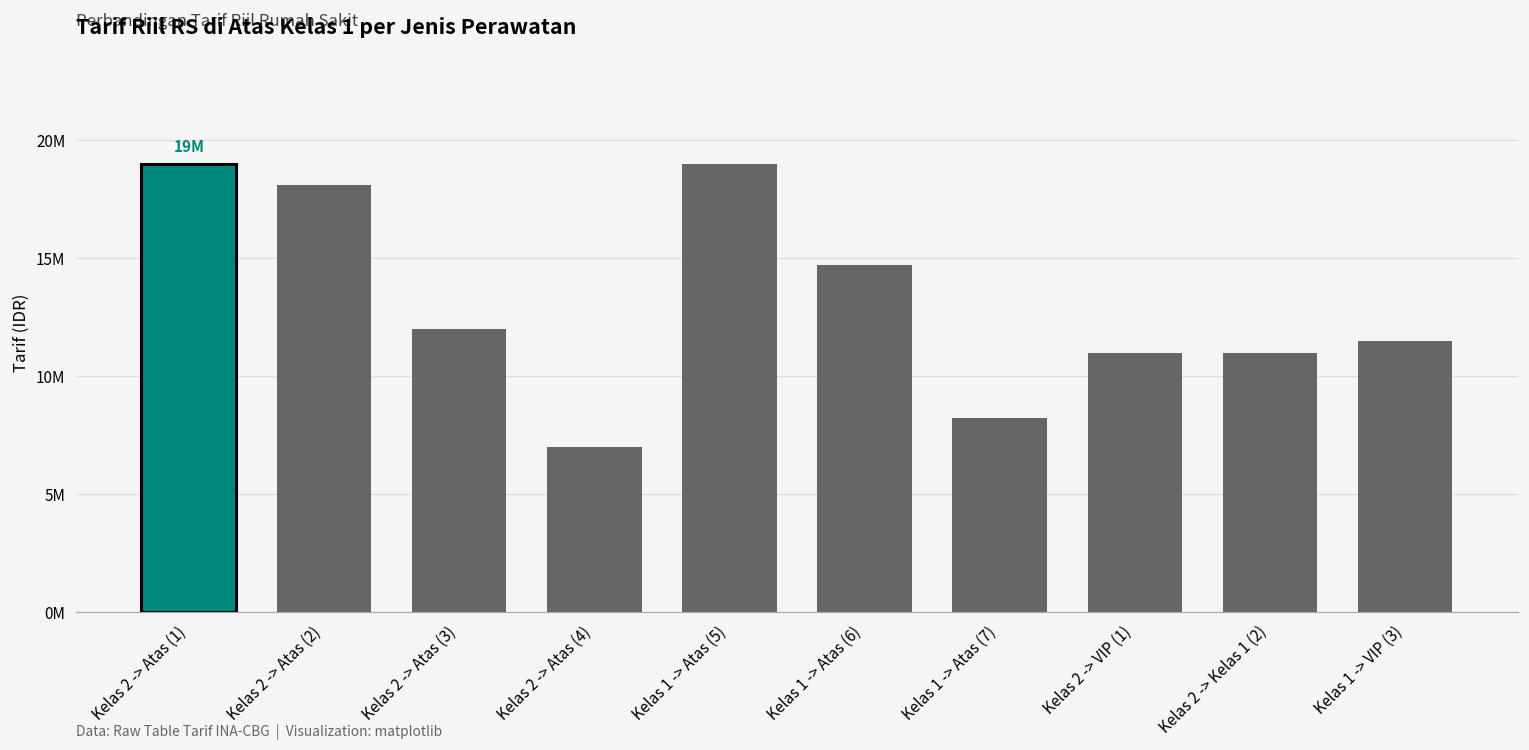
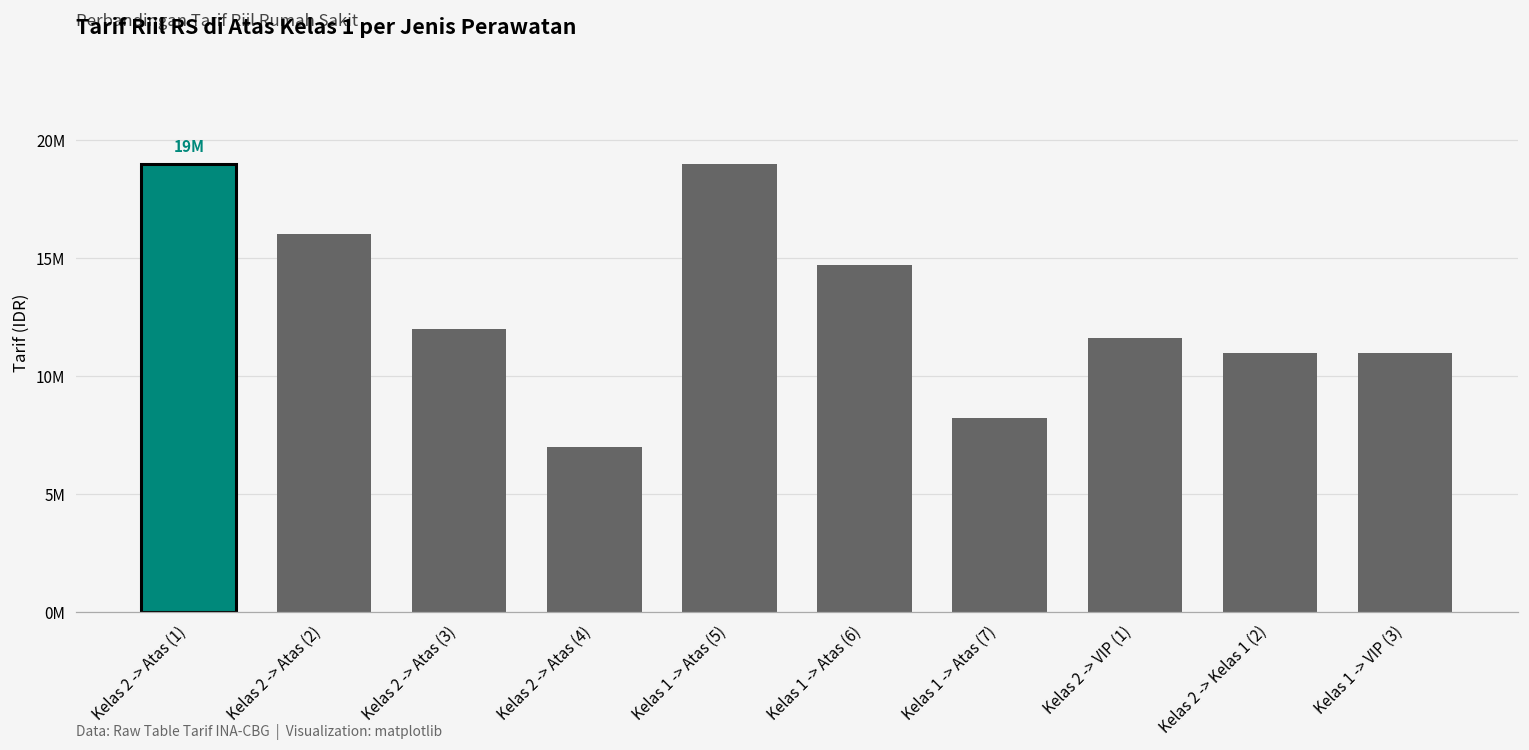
  {
-   "Kelas 2 -> Atas (2)": 18100000,
+   "Kelas 2 -> Atas (2)": 16000000,
    "Kelas 2 -> Atas (3)": 12000000,
    "Kelas 2 -> Atas (4)": 7000000,
    "Kelas 1 -> Atas (5)": 19000000,
    "Kelas 1 -> Atas (6)": 14700000,
    "Kelas 1 -> Atas (7)": 8200000,
-   "Kelas 2 -> VIP (1)": 11000000,
+   "Kelas 2 -> VIP (1)": 11600000,
    "Kelas 2 -> Kelas 1 (2)": 11000000,
-   "Kelas 1 -> VIP (3)": 11500000
+   "Kelas 1 -> VIP (3)": 11000000
  }
